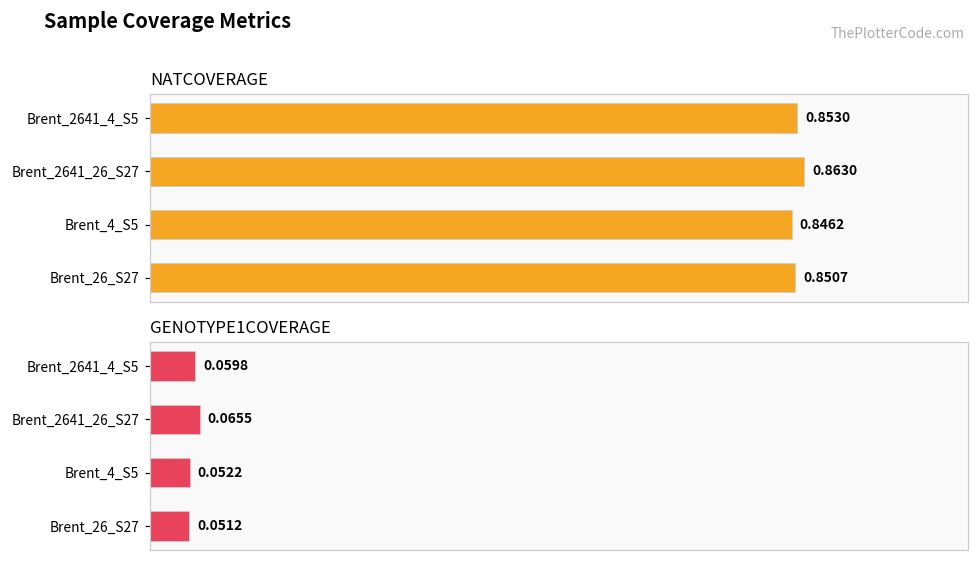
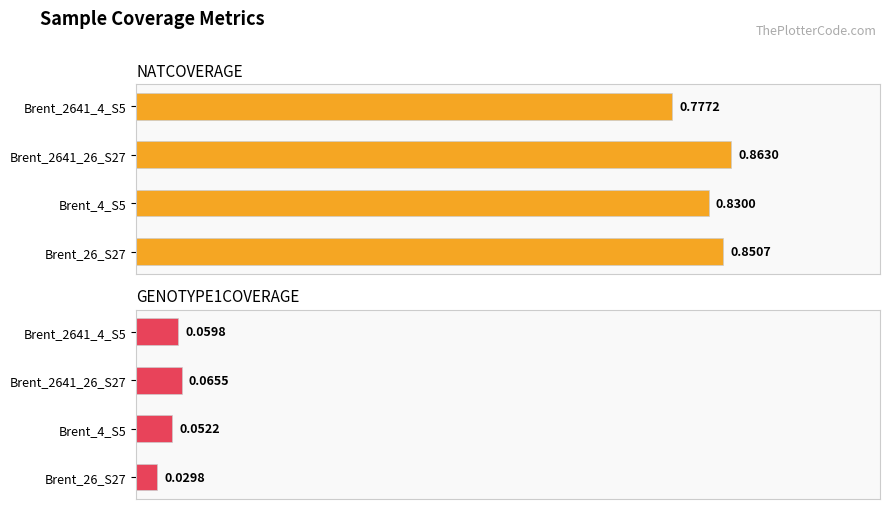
  {
    "NATCOVERAGE": {
-     "Brent_2641_4_S5": 0.8530,
+     "Brent_2641_4_S5": 0.7772,
      "Brent_2641_26_S27": 0.8630,
-     "Brent_4_S5": 0.8462,
+     "Brent_4_S5": 0.8300,
      "Brent_26_S27": 0.8507
    },
    "GENOTYPE1COVERAGE": {
      "Brent_2641_4_S5": 0.0598,
      "Brent_2641_26_S27": 0.0655,
      "Brent_4_S5": 0.0522,
-     "Brent_26_S27": 0.0512
+     "Brent_26_S27": 0.0298
    }
  }
